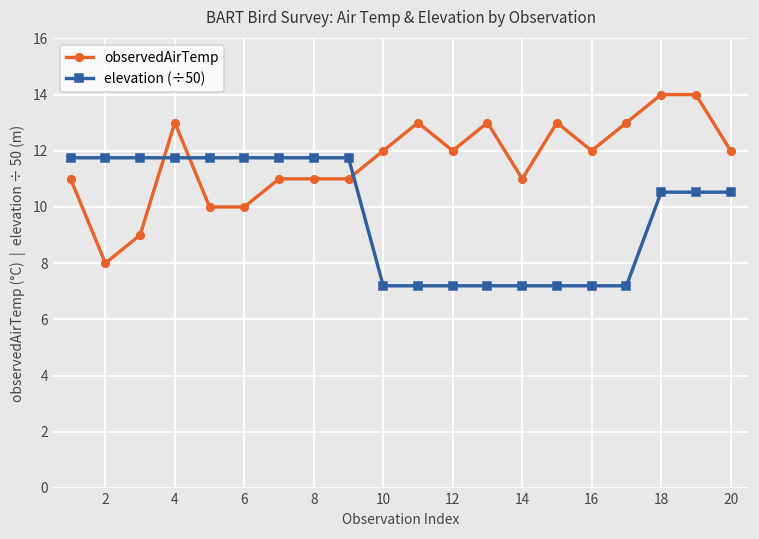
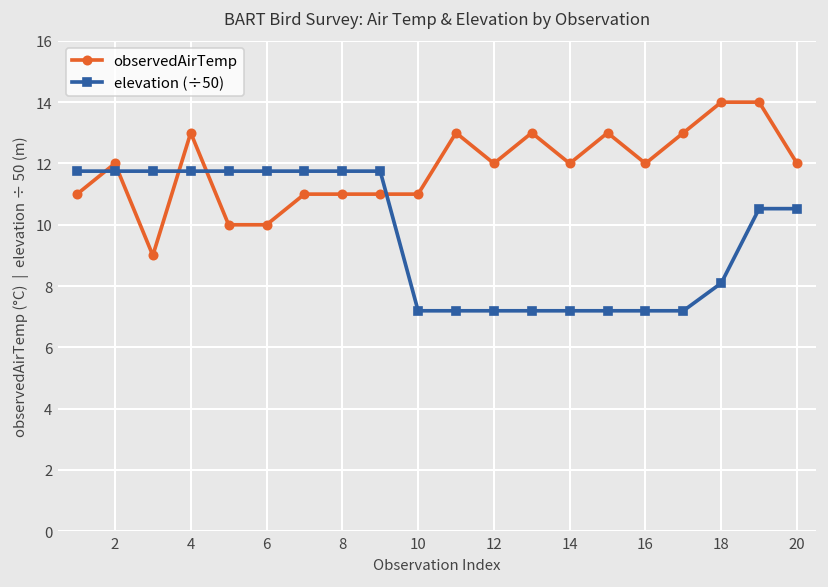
  {
    "observedAirTemp": {
-     "2": 8,
+     "2": 12,
      "4": 13,
      "6": 10,
      "8": 11,
-     "10": 12,
+     "10": 11,
      "12": 12,
-     "14": 11,
+     "14": 12,
      "16": 12,
      "18": 14,
      "20": 12
    },
    "elevation (÷50)": {
      "2": 11.8,
      "4": 11.8,
      "6": 11.8,
      "8": 11.8,
      "10": 7.2,
      "12": 7.2,
      "14": 7.2,
      "16": 7.2,
-     "18": 10.5,
+     "18": 8.1,
      "20": 10.5
    }
  }
